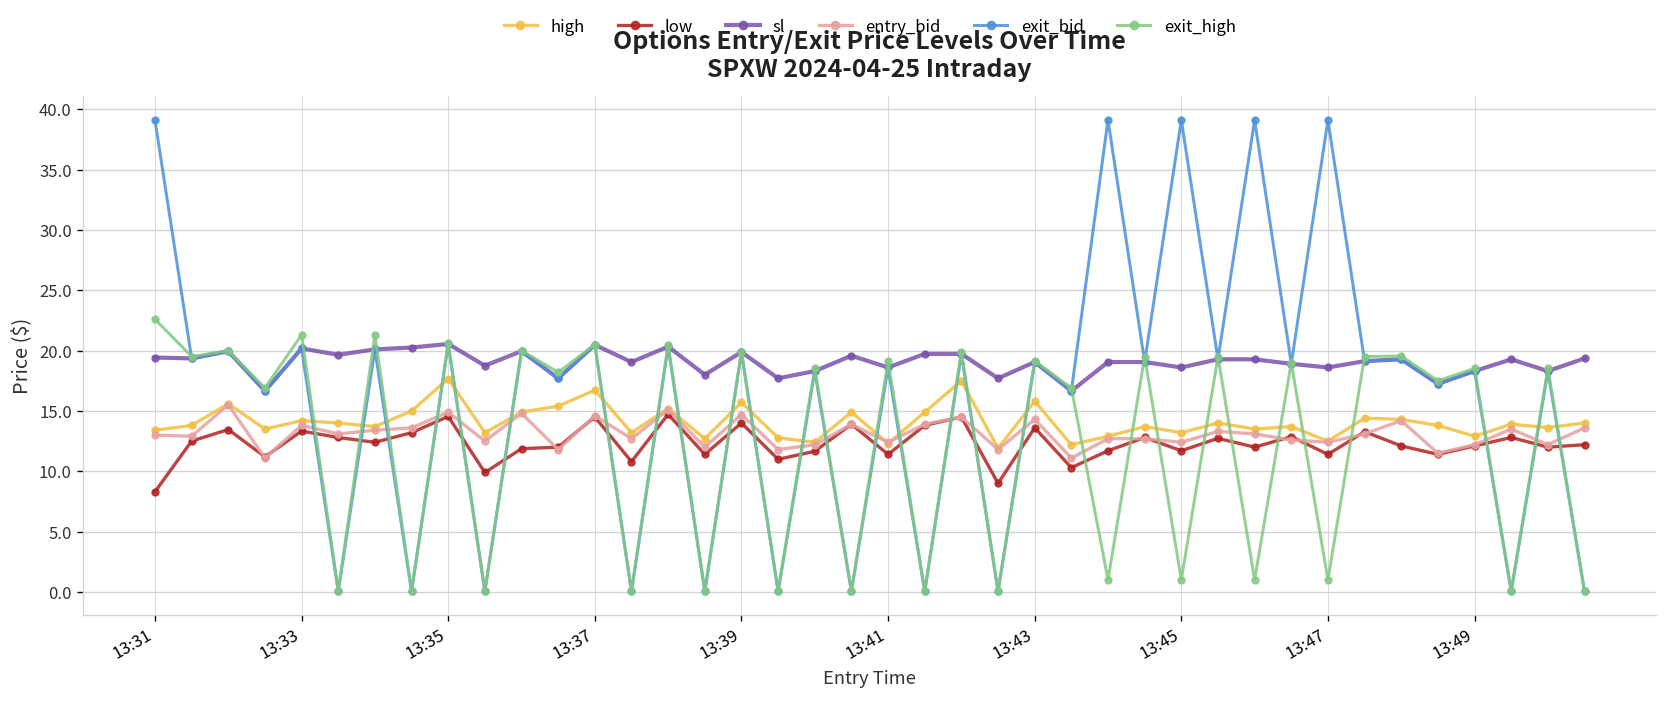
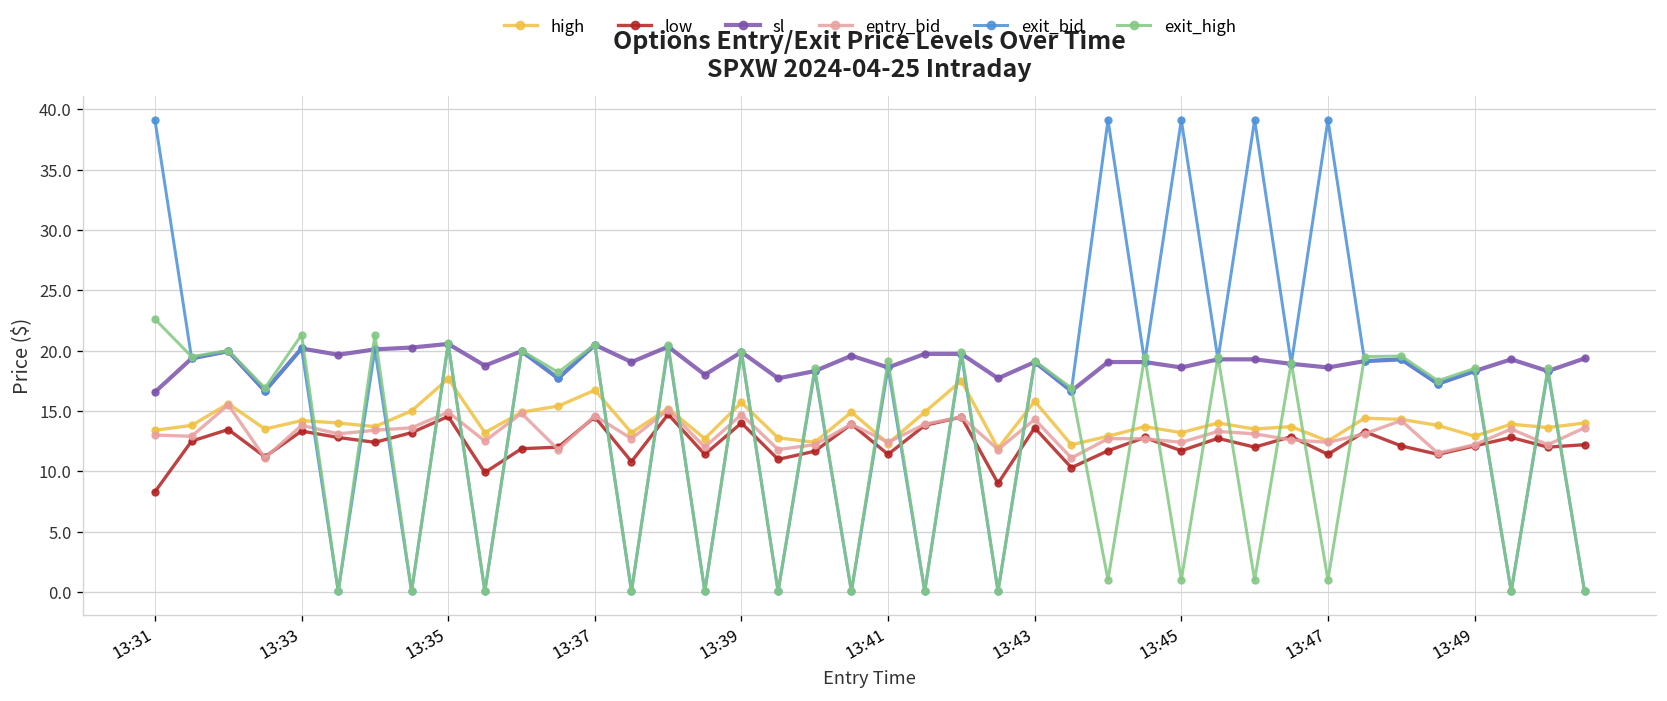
  {
    "high": {
      "13:31": 13.4
    },
    "low": {
      "13:31": 8.3
    },
    "sl": {
-     "13:31": 19.4
+     "13:31": 16.6
    },
    "entry_bid": {
      "13:31": 13.0
    },
    "exit_bid": {
      "13:31": 39.1
    },
    "exit_high": {
      "13:31": 22.6
    }
  }
